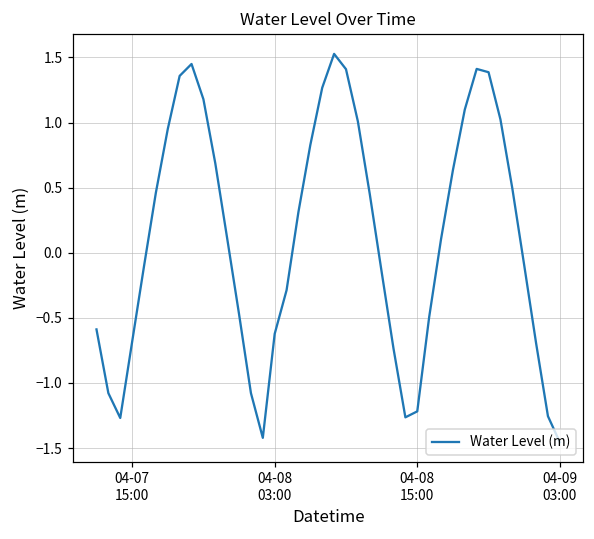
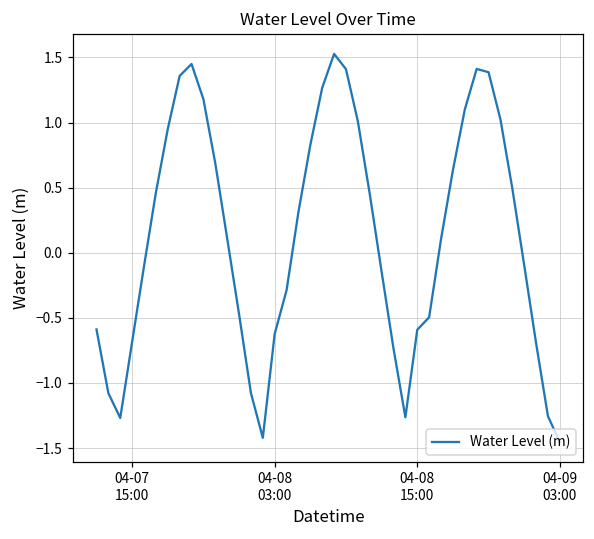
  {
    "04-07 15:00": -0.68,
    "04-08 03:00": -0.62,
-   "04-08 15:00": -1.22
+   "04-08 15:00": -0.59
  }
